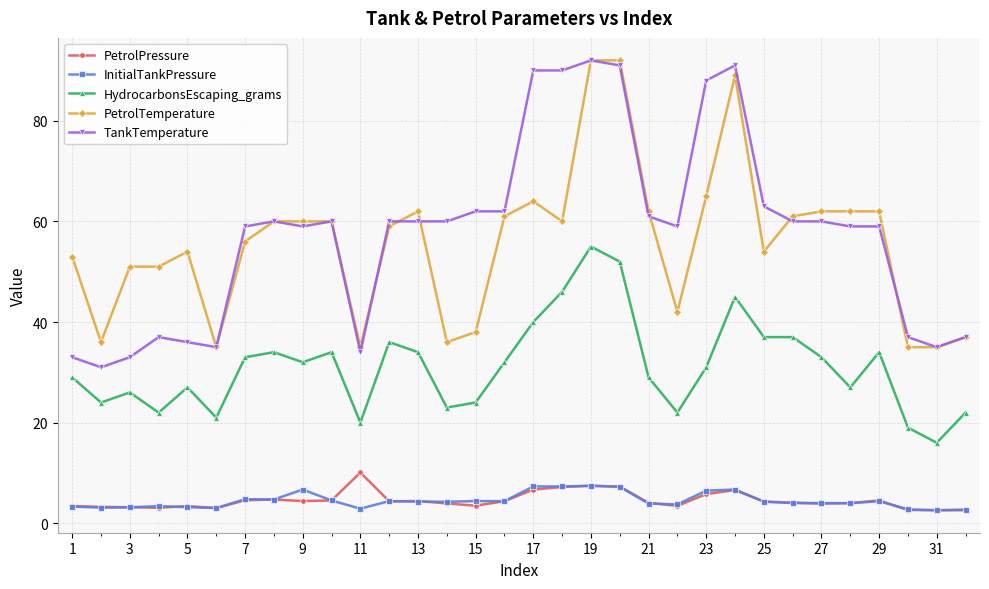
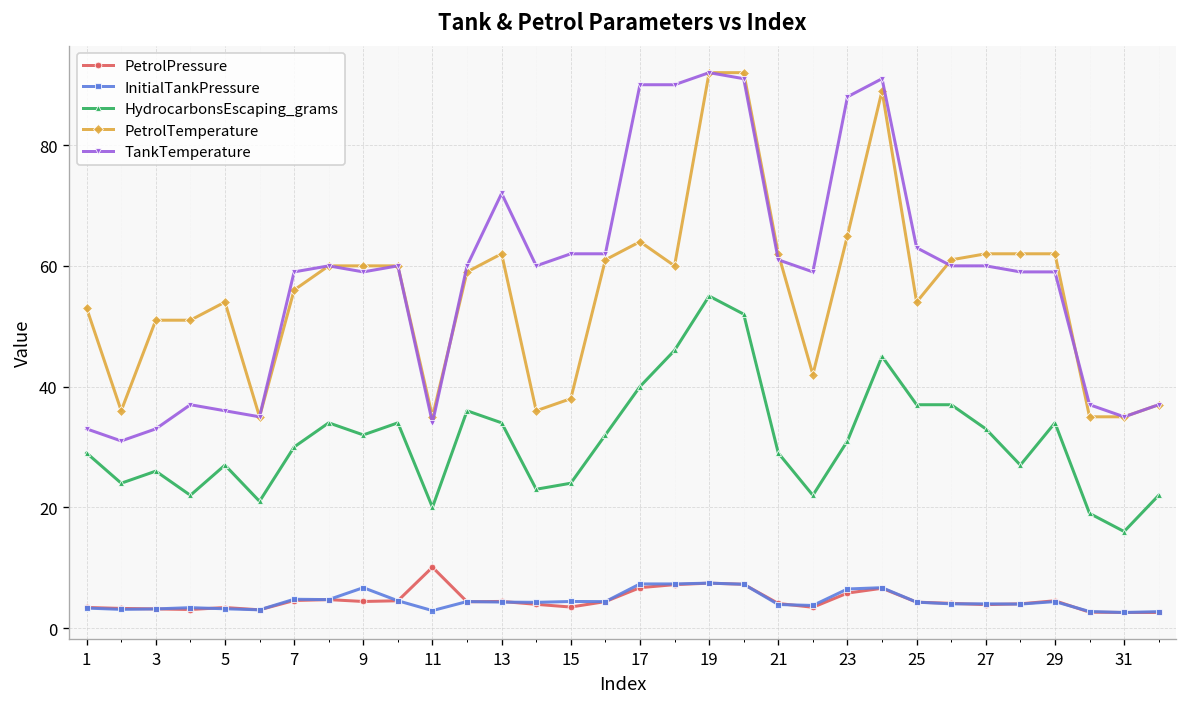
  {
    "PetrolPressure": {
      "9": 4,
      "11": 10,
      "15": 3,
      "17": 7,
      "23": 6
    },
    "InitialTankPressure": {
      "9": 7,
      "11": 3,
      "15": 4,
      "17": 7,
      "23": 6
    },
    "HydrocarbonsEscaping_grams": {
      "1": 29,
      "3": 26,
      "5": 27,
-     "7": 33,
+     "7": 30,
      "9": 32,
      "11": 20,
      "13": 34,
      "15": 24,
      "17": 40,
      "19": 55,
      "21": 29,
      "23": 31,
      "25": 37,
      "27": 33,
      "29": 34,
      "31": 16
    },
    "PetrolTemperature": {
      "1": 53,
      "3": 51,
      "5": 54,
      "7": 56,
      "9": 60,
      "11": 35,
      "13": 62,
      "15": 38,
      "17": 64,
      "21": 62,
      "23": 65,
      "25": 54,
      "27": 62,
      "29": 62
    },
    "TankTemperature": {
      "1": 33,
      "3": 33,
      "5": 36,
      "7": 59,
      "9": 59,
      "11": 34,
-     "13": 60,
+     "13": 72,
      "15": 62,
      "17": 90,
      "21": 61,
      "23": 88,
      "25": 63,
      "27": 60,
      "29": 59
    }
  }
